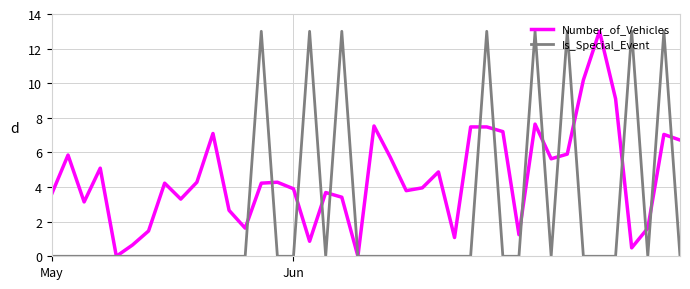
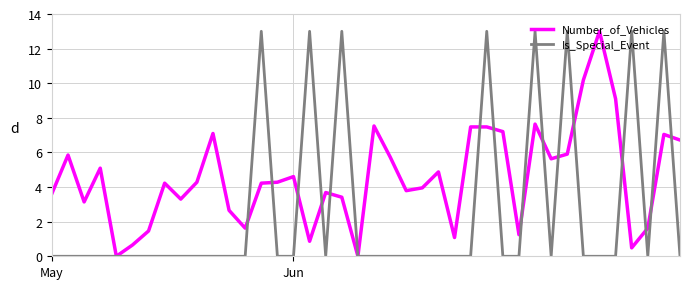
  {
    "Number_of_Vehicles": {
      "May": 3.6,
-     "Jun": 3.9
+     "Jun": 4.6
    },
    "Is_Special_Event": {
      "May": 0.0,
      "Jun": 0.0
    }
  }
